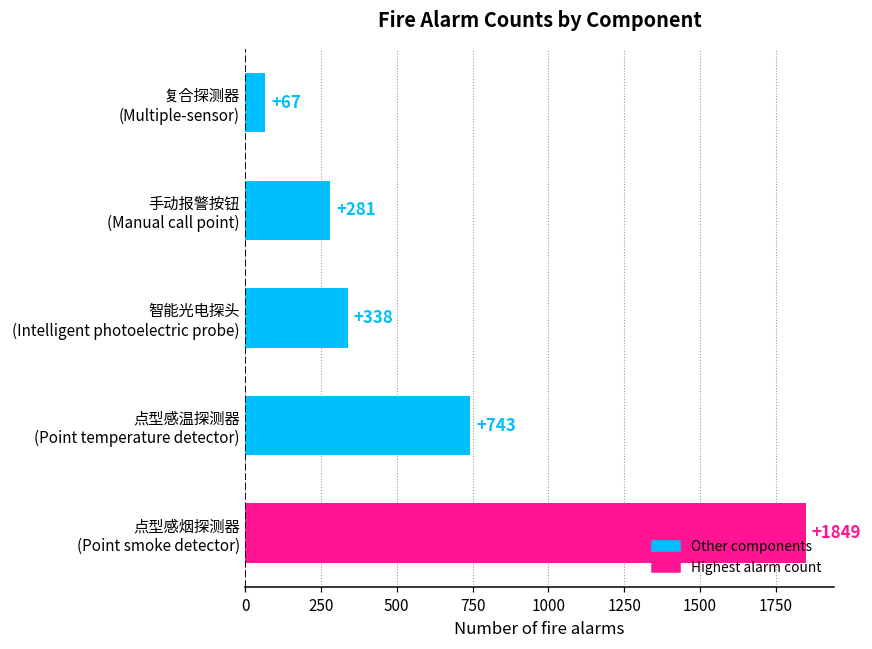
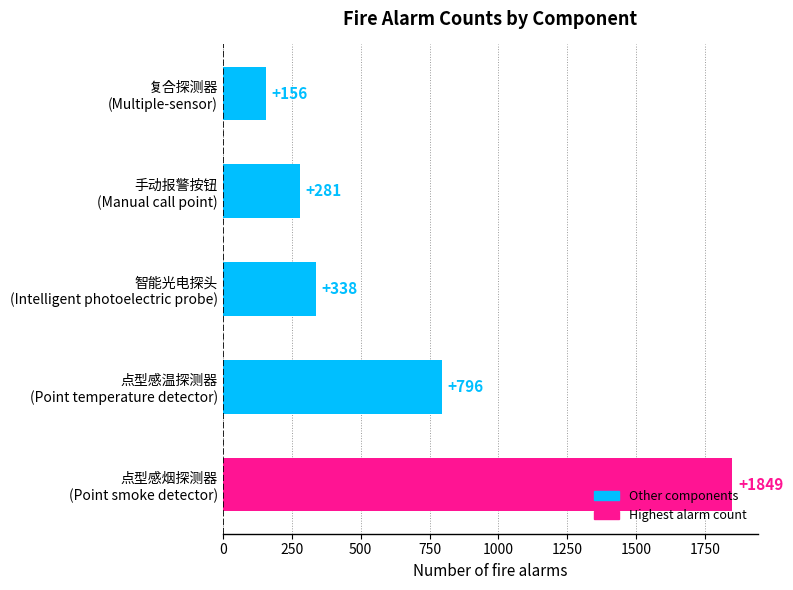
  {
-   "复合探测器 (Multiple-sensor)": "+67",
+   "复合探测器 (Multiple-sensor)": "+156",
    "手动报警按钮 (Manual call point)": "+281",
    "智能光电探头 (Intelligent photoelectric probe)": "+338",
-   "点型感温探测器 (Point temperature detector)": "+743",
+   "点型感温探测器 (Point temperature detector)": "+796",
    "点型感烟探测器 (Point smoke detector)": "+1849"
  }
